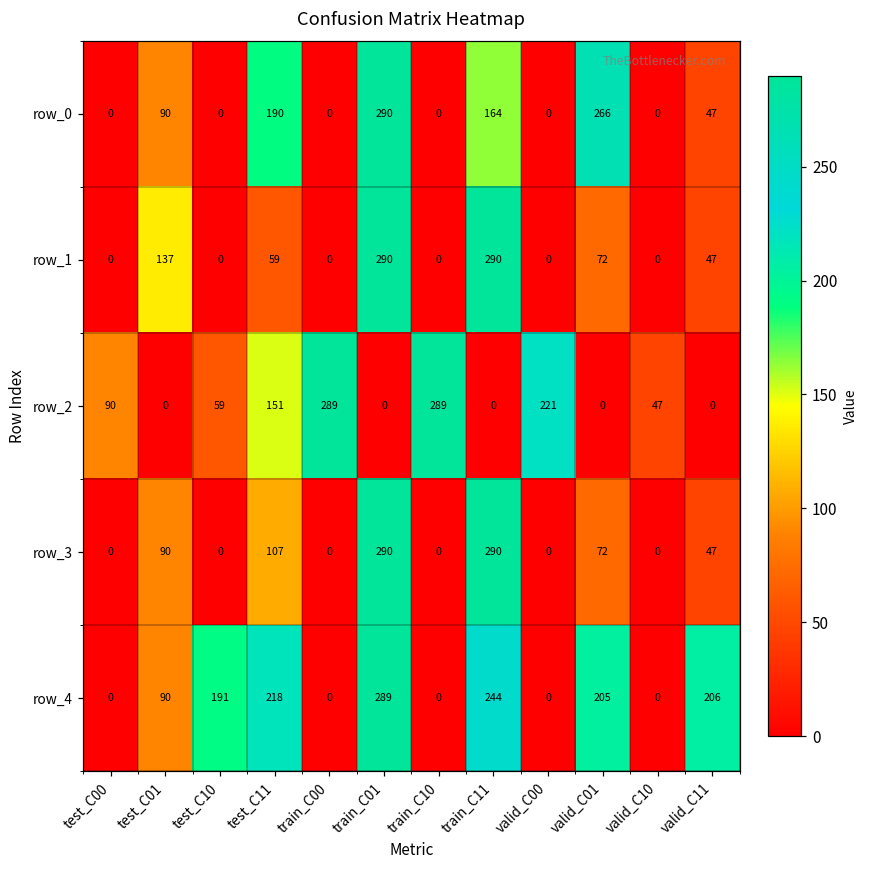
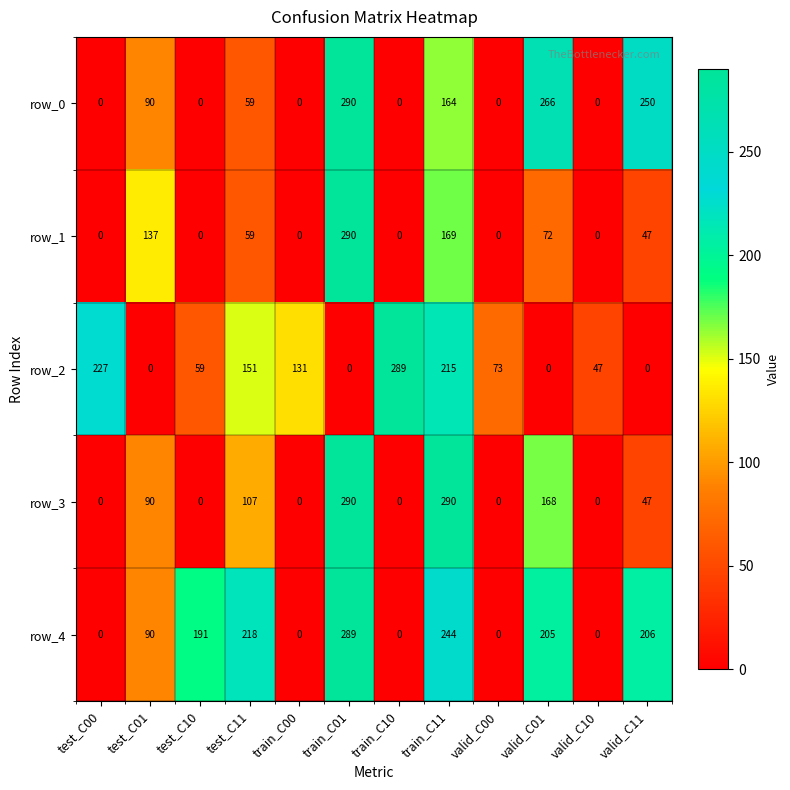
  {
    "row_0": {
      "test_C00": 0,
      "test_C01": 90,
      "test_C10": 0,
-     "test_C11": 190,
+     "test_C11": 59,
      "train_C00": 0,
      "train_C01": 290,
      "train_C10": 0,
      "train_C11": 164,
      "valid_C00": 0,
      "valid_C01": 266,
-     "valid_C11": 47
+     "valid_C11": 250
    },
    "row_1": {
      "test_C00": 0,
      "test_C01": 137,
      "test_C10": 0,
      "test_C11": 59,
      "train_C00": 0,
      "train_C01": 290,
      "train_C10": 0,
-     "train_C11": 290,
+     "train_C11": 169,
      "valid_C00": 0,
      "valid_C01": 72,
      "valid_C10": 0,
      "valid_C11": 47
    },
    "row_2": {
-     "test_C00": 90,
+     "test_C00": 227,
      "test_C01": 0,
      "test_C10": 59,
      "test_C11": 151,
-     "train_C00": 289,
+     "train_C00": 131,
      "train_C01": 0,
      "train_C10": 289,
-     "train_C11": 0,
-     "valid_C00": 221,
+     "train_C11": 215,
+     "valid_C00": 73,
      "valid_C01": 0,
      "valid_C10": 47,
      "valid_C11": 0
    },
    "row_3": {
      "test_C00": 0,
      "test_C01": 90,
      "test_C10": 0,
      "test_C11": 107,
      "train_C00": 0,
      "train_C01": 290,
      "train_C10": 0,
      "train_C11": 290,
      "valid_C00": 0,
-     "valid_C01": 72,
+     "valid_C01": 168,
      "valid_C10": 0,
      "valid_C11": 47
    },
    "row_4": {
      "test_C00": 0,
      "test_C01": 90,
      "test_C10": 191,
      "test_C11": 218,
      "train_C00": 0,
      "train_C01": 289,
      "train_C10": 0,
      "train_C11": 244,
      "valid_C00": 0,
      "valid_C01": 205,
      "valid_C10": 0,
      "valid_C11": 206
    }
  }
